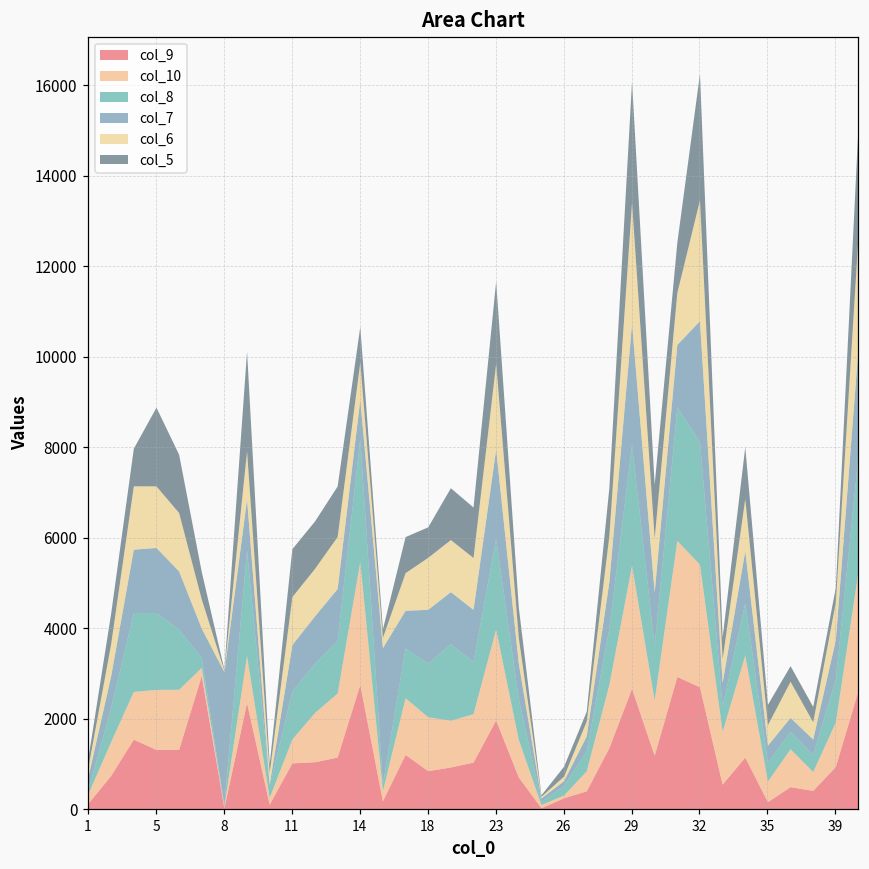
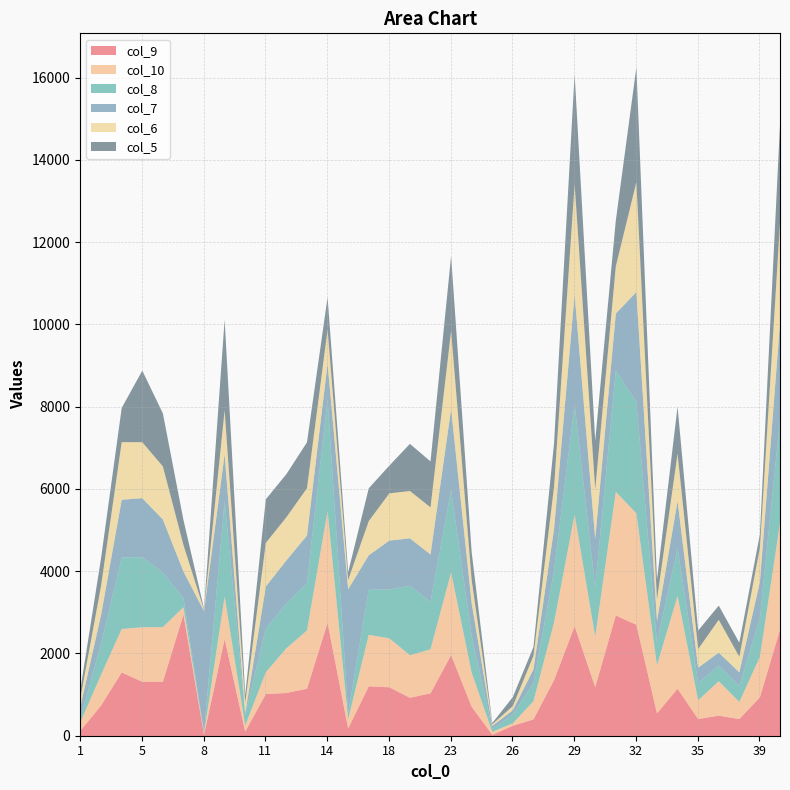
  {
    "col_9": {
-     "18": 900,
-     "35": 200,
+     "18": 1200,
+     "35": 400,
      "39": 900
    },
    "col_5": {
      "18": 700,
      "35": 500,
      "39": 300
    }
  }
